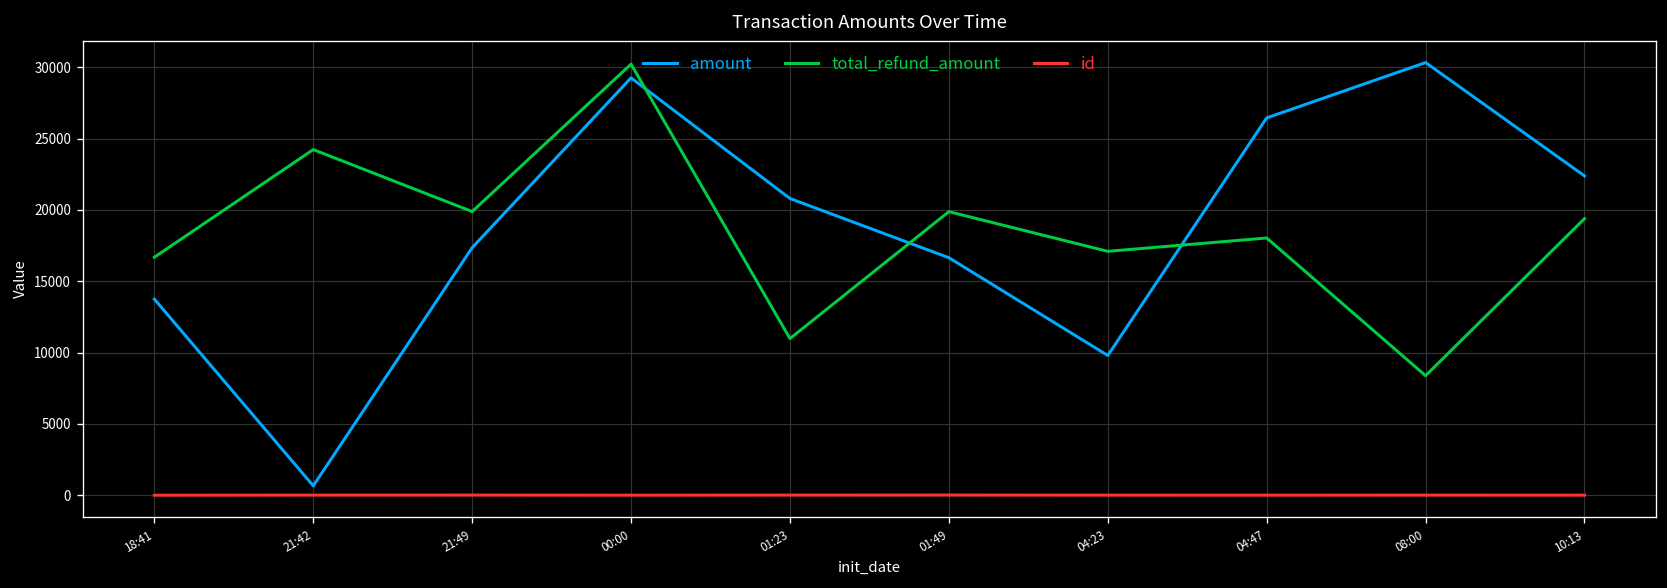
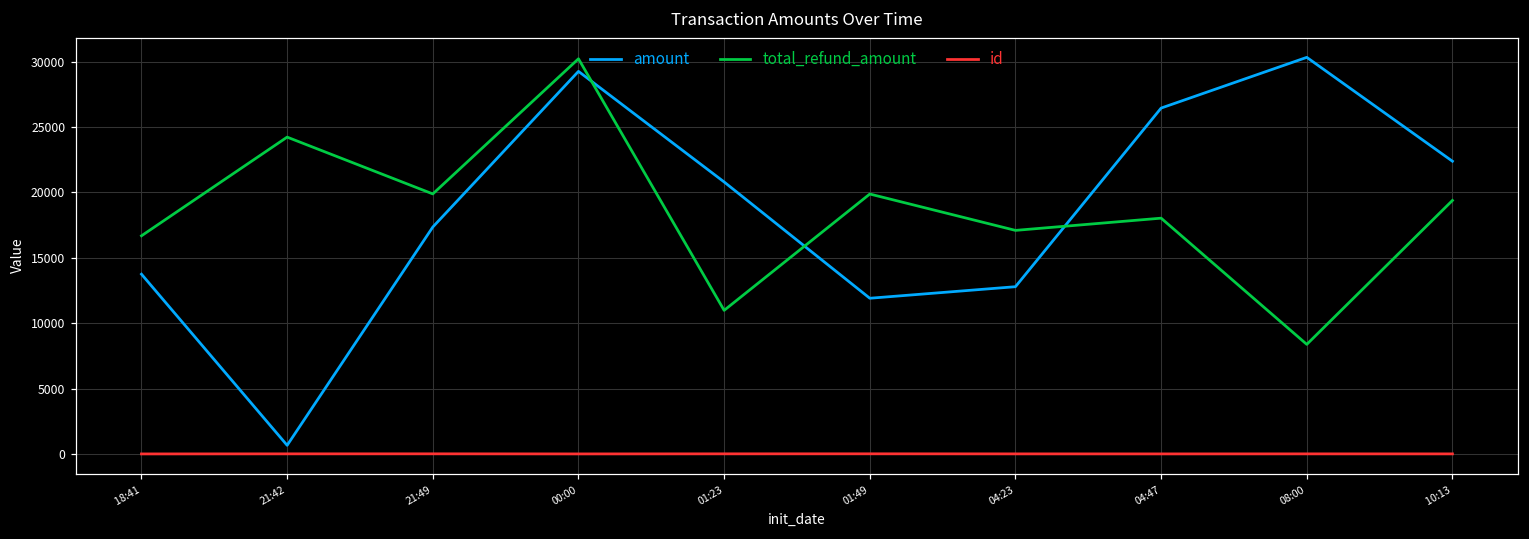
  {
    "amount": {
      "18:41": 13700,
      "21:42": 700,
      "21:49": 17400,
      "00:00": 29300,
      "01:23": 20800,
-     "01:49": 16600,
-     "04:23": 9800,
+     "01:49": 11900,
+     "04:23": 12800,
      "04:47": 26400,
      "08:00": 30300,
      "10:13": 22400
    },
    "total_refund_amount": {
      "18:41": 16700,
      "21:42": 24200,
      "21:49": 19900,
      "00:00": 30200,
      "01:23": 11000,
      "01:49": 19900,
      "04:23": 17100,
      "04:47": 18000,
      "08:00": 8400,
      "10:13": 19400
    },
    "id": {
      "18:41": 0,
      "21:42": 0,
      "21:49": 0,
      "00:00": 0,
      "01:23": 0,
      "01:49": 0,
      "04:23": 0,
      "04:47": 0,
      "08:00": 0,
      "10:13": 0
    }
  }
